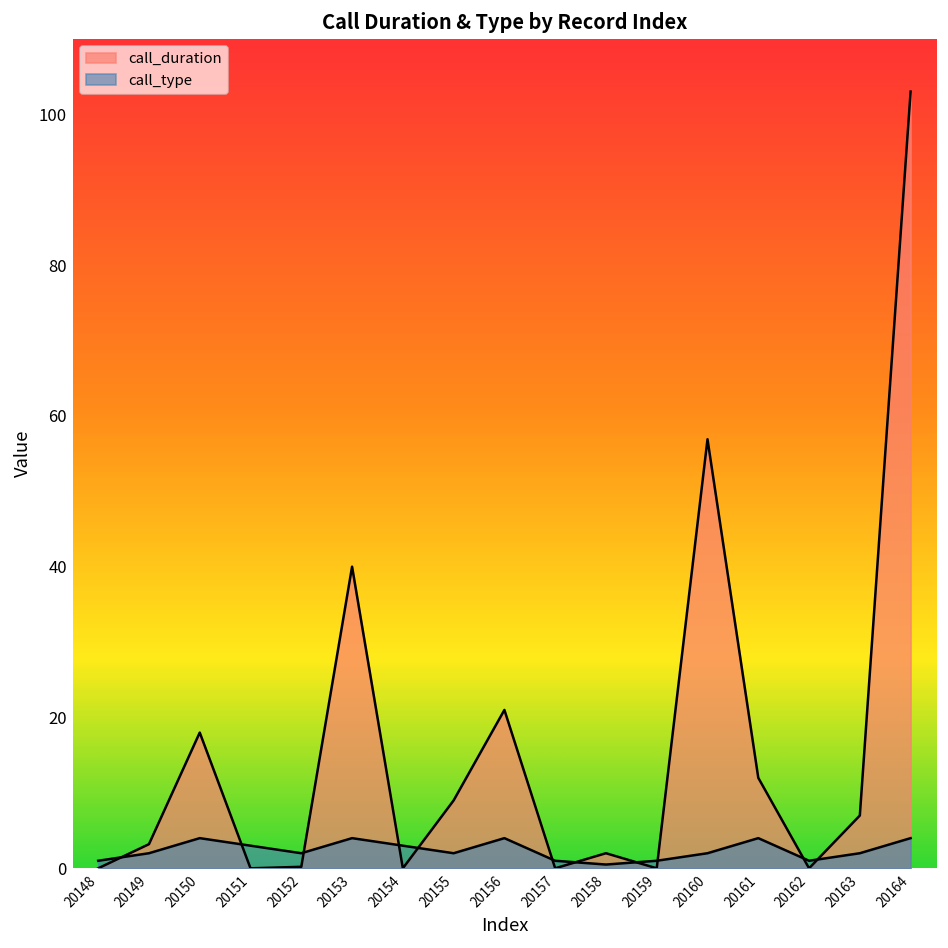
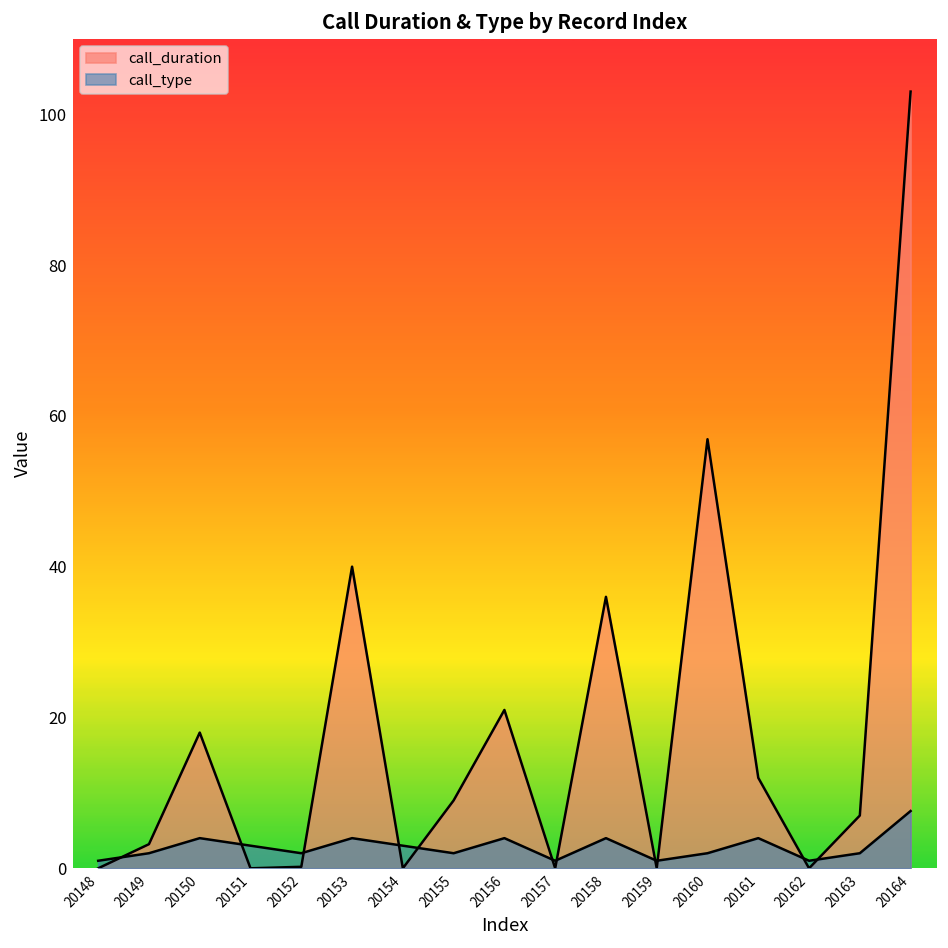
  {
    "call_duration": {
      "20148": 0,
      "20149": 3,
      "20150": 18,
      "20151": 0,
      "20152": 0,
      "20153": 40,
      "20154": 0,
      "20155": 9,
      "20156": 21,
      "20157": 0,
-     "20158": 2,
+     "20158": 36,
      "20159": 0,
      "20160": 57,
      "20161": 12,
      "20162": 0,
      "20163": 7,
      "20164": 103
    },
    "call_type": {
      "20148": 1,
      "20149": 2,
      "20150": 4,
      "20151": 3,
      "20152": 2,
      "20153": 4,
      "20154": 3,
      "20155": 2,
      "20156": 4,
      "20157": 1,
-     "20158": 1,
+     "20158": 4,
      "20159": 1,
      "20160": 2,
      "20161": 4,
      "20162": 1,
      "20163": 2,
-     "20164": 4
+     "20164": 8
    }
  }
